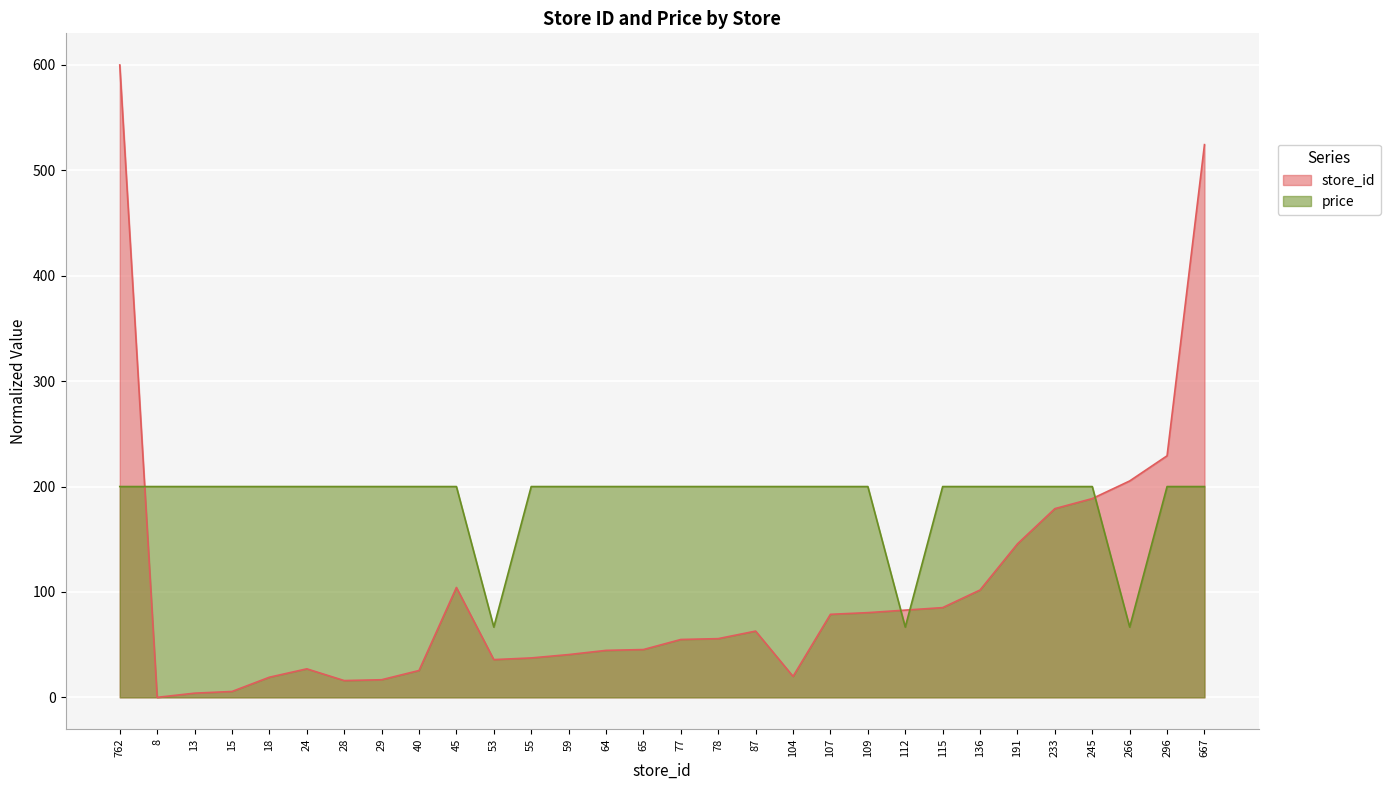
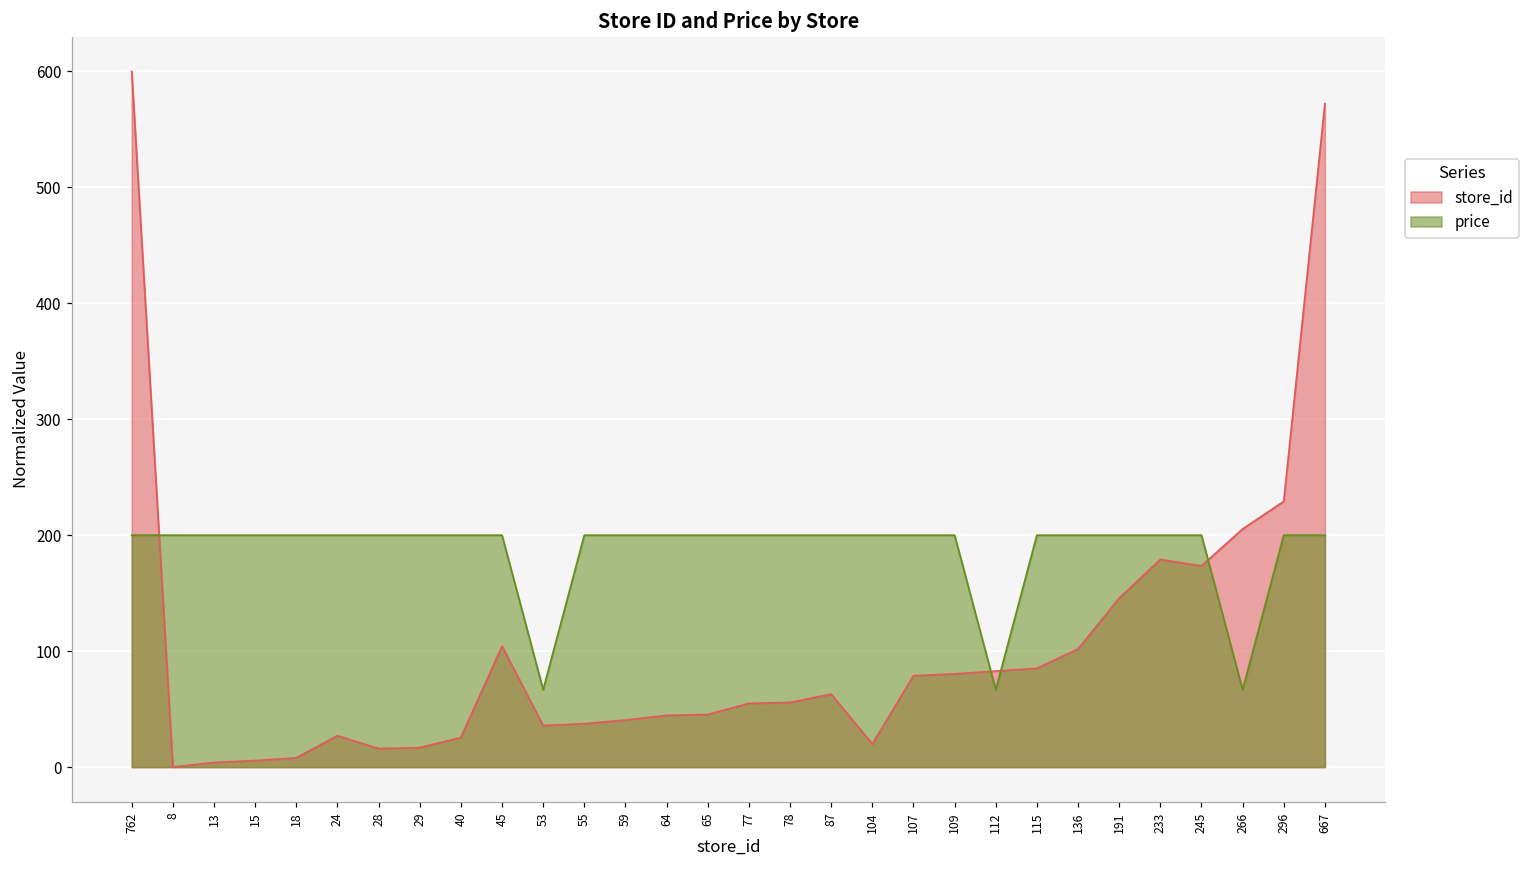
  {
    "store_id": {
      "762": 600,
      "8": 0,
      "13": 4,
      "15": 6,
-     "18": 19,
+     "18": 8,
      "24": 27,
      "28": 16,
      "29": 17,
      "40": 25,
      "45": 104,
      "53": 36,
      "55": 37,
      "59": 41,
      "64": 45,
      "65": 45,
      "77": 55,
      "78": 56,
      "87": 63,
      "104": 20,
      "107": 79,
      "109": 80,
      "112": 83,
      "115": 85,
      "136": 102,
      "191": 146,
      "233": 179,
-     "245": 189,
+     "245": 173,
      "266": 205,
      "296": 229,
-     "667": 524
+     "667": 572
    },
    "price": {
      "762": 200,
      "8": 200,
      "13": 200,
      "15": 200,
      "18": 200,
      "24": 200,
      "28": 200,
      "29": 200,
      "40": 200,
      "45": 200,
      "53": 67,
      "55": 200,
      "59": 200,
      "64": 200,
      "65": 200,
      "77": 200,
      "78": 200,
      "87": 200,
      "104": 200,
      "107": 200,
      "109": 200,
      "112": 67,
      "115": 200,
      "136": 200,
      "191": 200,
      "233": 200,
      "245": 200,
      "266": 67,
      "296": 200,
      "667": 200
    }
  }
